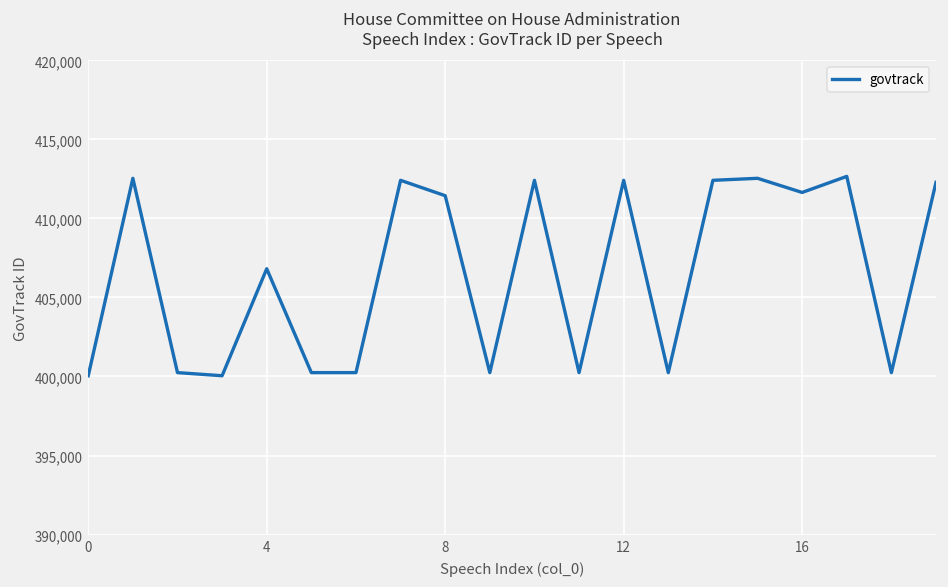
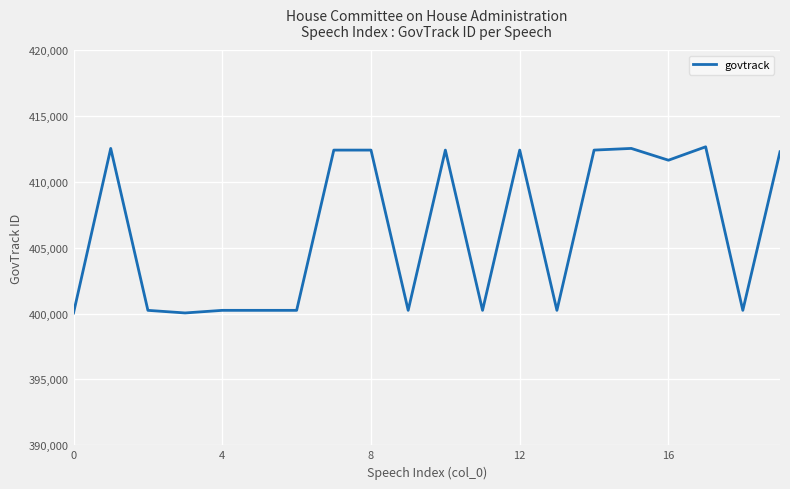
  {
    "0": "400,000",
-   "4": "406,800",
-   "8": "411,400",
+   "4": "400,200",
+   "8": "412,400",
    "12": "412,400",
    "16": "411,600"
  }
